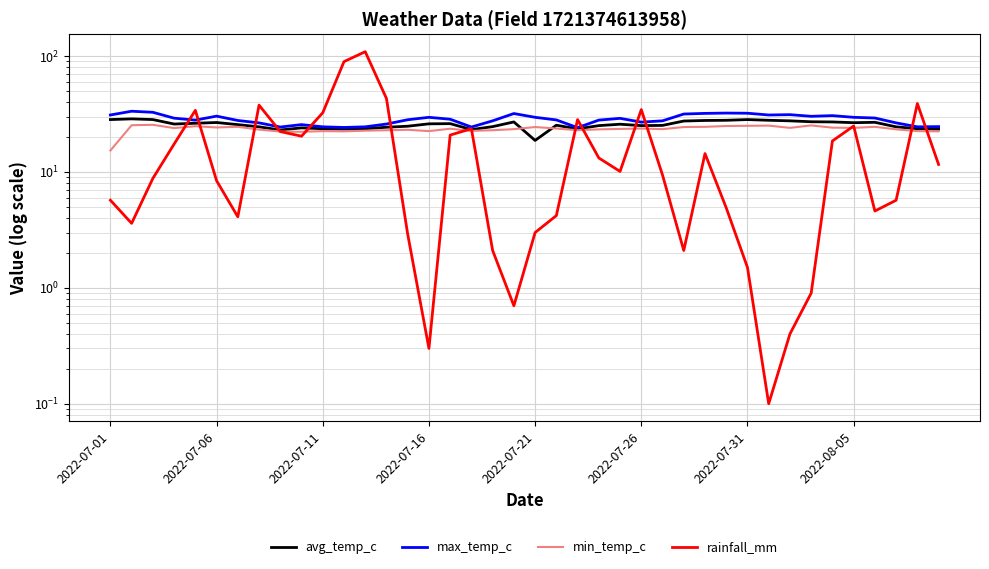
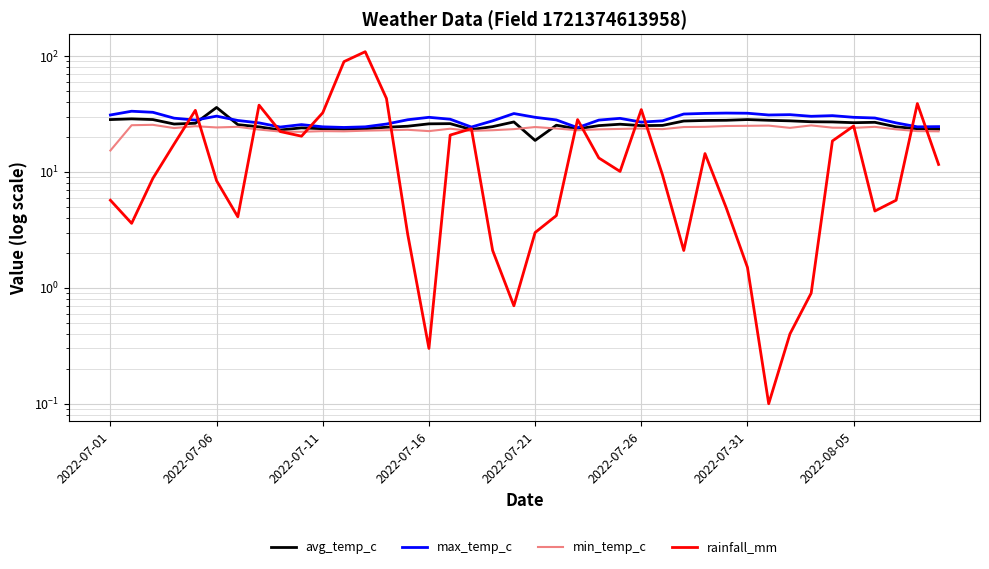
  {
    "avg_temp_c": {
      "2022-07-01": 28,
-     "2022-07-06": 27,
+     "2022-07-06": 36,
      "2022-07-16": 26,
      "2022-07-21": 19,
      "2022-07-26": 25,
      "2022-07-31": 28,
      "2022-08-05": 27
    },
    "max_temp_c": {
      "2022-07-01": 31,
      "2022-07-06": 30,
      "2022-07-16": 30,
      "2022-07-21": 30,
      "2022-07-26": 27,
      "2022-07-31": 32,
      "2022-08-05": 30
    },
    "min_temp_c": {
      "2022-07-01": 15,
      "2022-07-06": 24,
      "2022-07-16": 23,
      "2022-07-21": 24,
      "2022-07-26": 24,
      "2022-07-31": 25
    },
    "rainfall_mm": {
      "2022-07-01": 6,
      "2022-07-06": 8,
      "2022-07-11": 32,
      "2022-07-16": 0.30,
      "2022-07-21": 3,
      "2022-07-26": 35,
      "2022-07-31": 1.5
    }
  }
